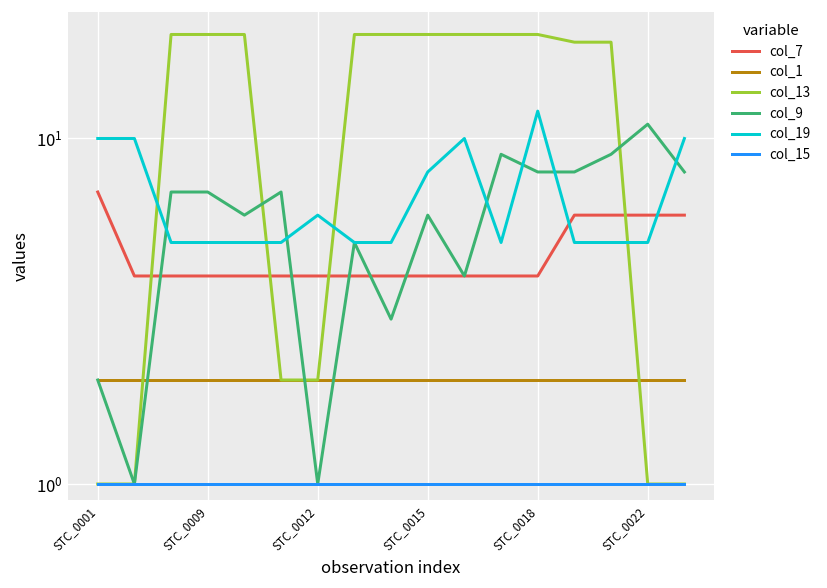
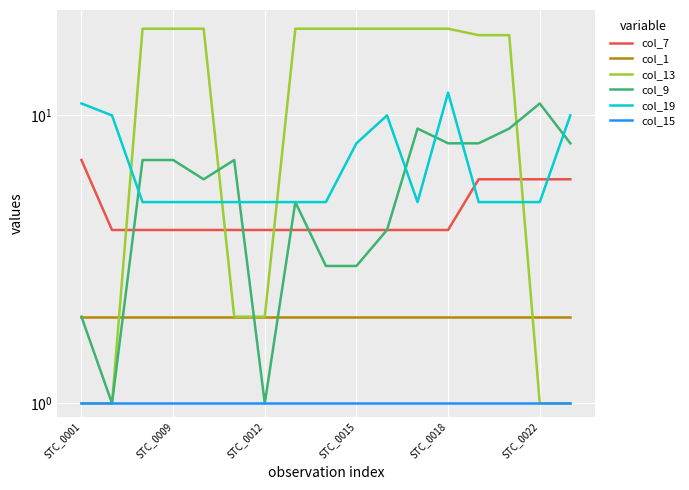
  {
    "col_7": {
      "STC_0001": 7,
      "STC_0009": 4,
      "STC_0012": 4,
      "STC_0015": 4,
      "STC_0018": 4,
      "STC_0022": 6
    },
    "col_1": {
      "STC_0009": 2,
      "STC_0015": 2,
      "STC_0018": 2,
      "STC_0022": 2
    },
    "col_13": {
      "STC_0009": 20,
      "STC_0015": 20,
      "STC_0018": 20
    },
    "col_9": {
      "STC_0009": 7,
-     "STC_0015": 6,
+     "STC_0015": 3,
      "STC_0018": 8,
      "STC_0022": 11
    },
    "col_19": {
-     "STC_0001": 10,
+     "STC_0001": 11,
      "STC_0009": 5,
-     "STC_0012": 6,
+     "STC_0012": 5,
      "STC_0015": 8,
      "STC_0018": 12,
      "STC_0022": 5
    },
    "col_15": {
      "STC_0009": 1,
      "STC_0015": 1,
      "STC_0018": 1
    }
  }
